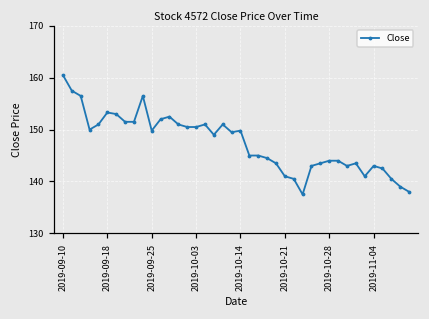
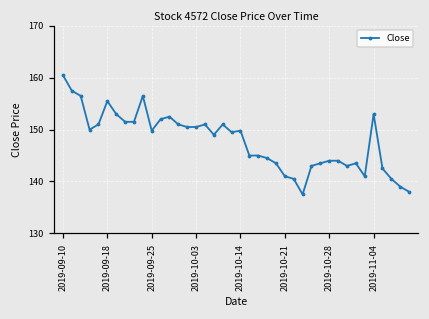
  {
    "2019-09-10": 161,
-   "2019-09-18": 153,
+   "2019-09-18": 156,
    "2019-09-25": 150,
    "2019-10-03": 151,
    "2019-10-14": 150,
    "2019-10-21": 141,
    "2019-10-28": 144,
-   "2019-11-04": 143
+   "2019-11-04": 153
  }
